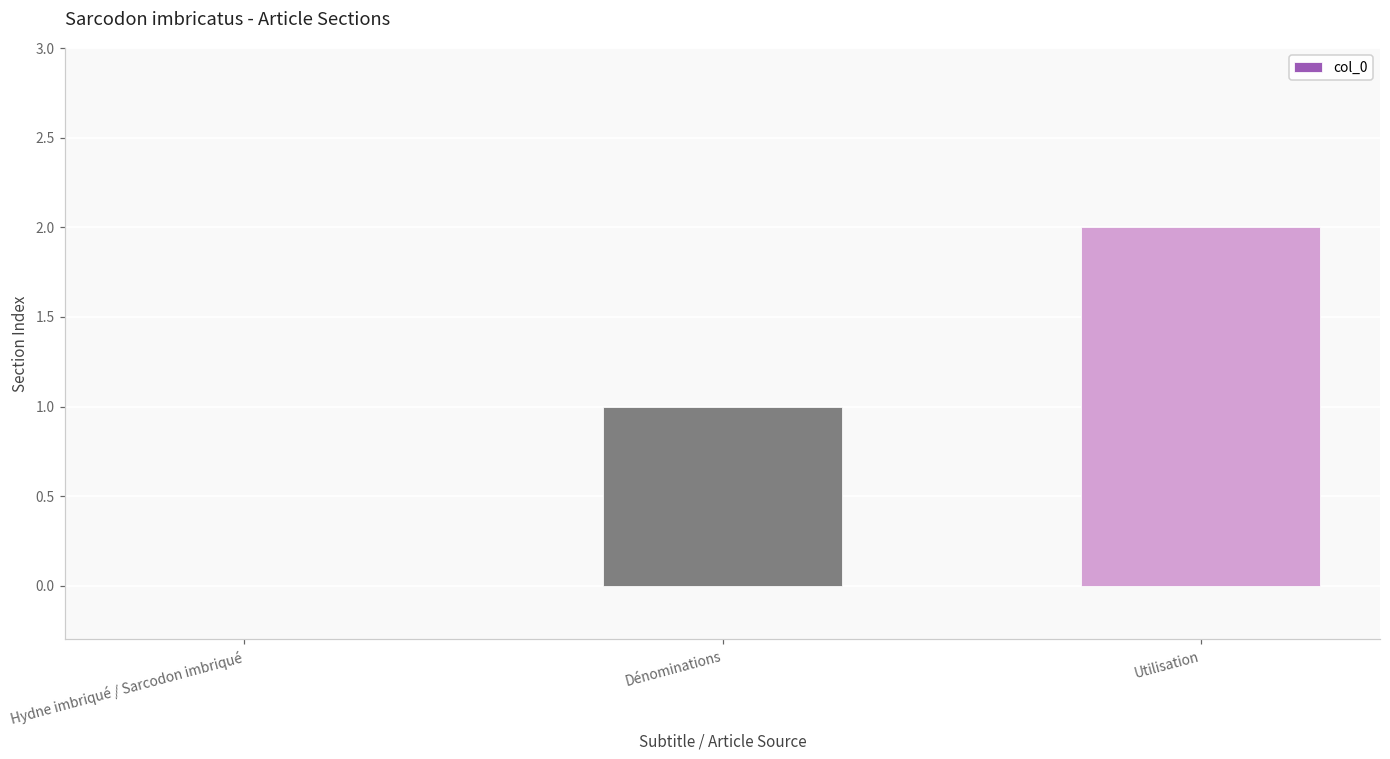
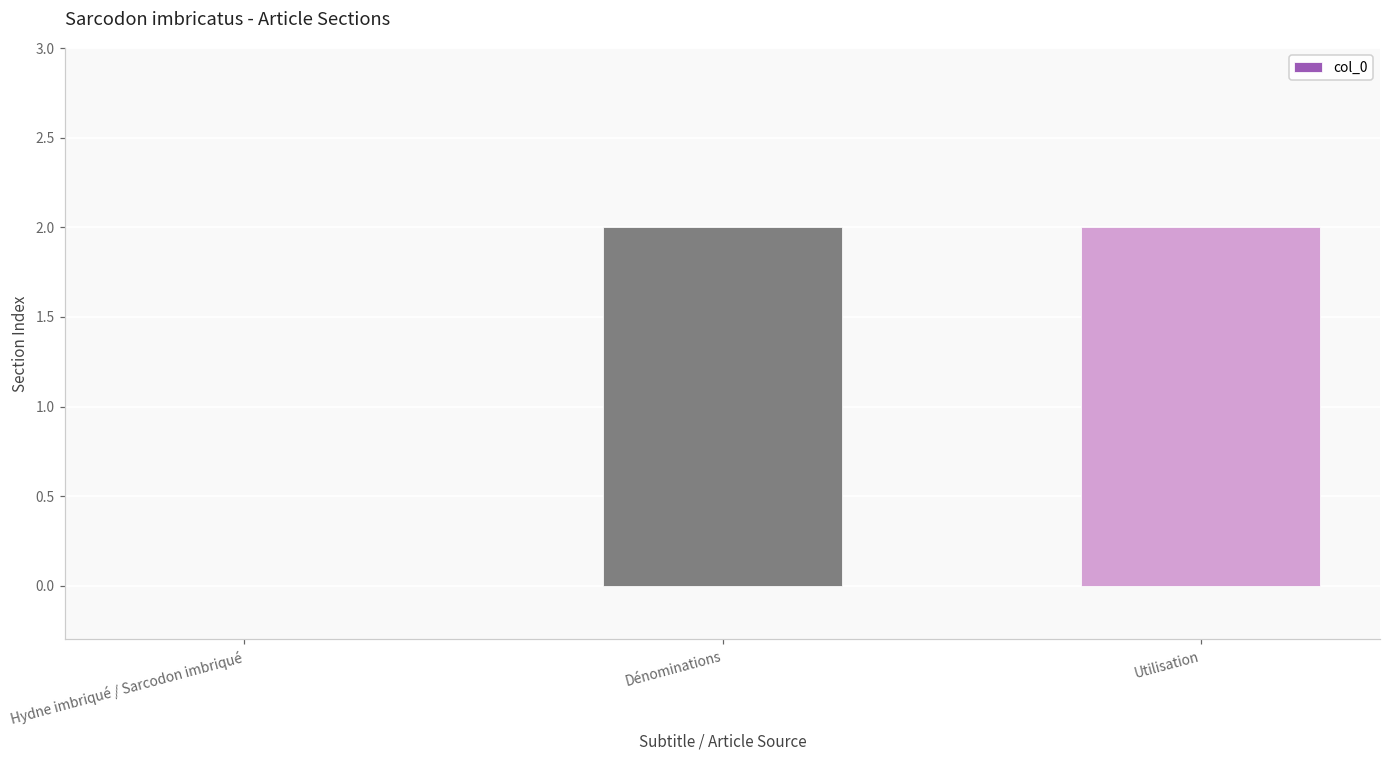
  {
    "Hydne imbriqué / Sarcodon imbriqué": 0,
-   "Dénominations": 1,
+   "Dénominations": 2,
    "Utilisation": 2
  }
